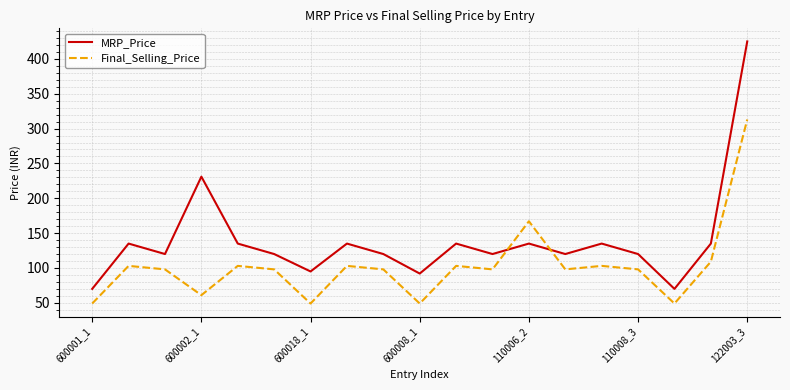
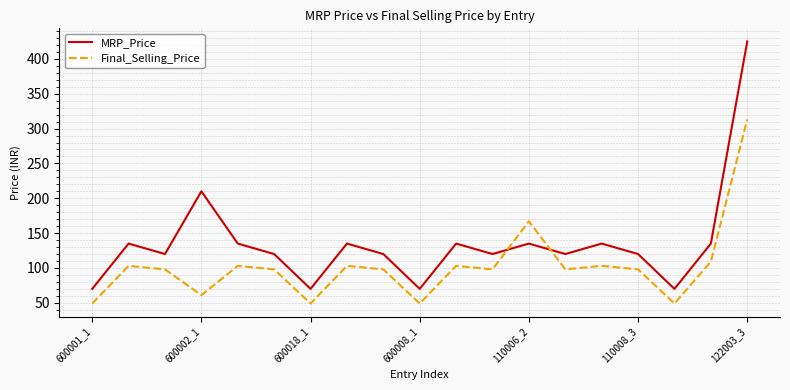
  {
    "MRP_Price": {
      "600001_1": 70,
-     "600002_1": 230,
-     "600018_1": 100,
-     "600008_1": 90,
+     "600002_1": 210,
+     "600018_1": 70,
+     "600008_1": 70,
      "110006_2": 140,
      "110008_3": 120,
      "122003_3": 430
    },
    "Final_Selling_Price": {
      "600001_1": 50,
      "600002_1": 60,
      "600018_1": 50,
      "600008_1": 50,
      "110006_2": 170,
      "110008_3": 100,
      "122003_3": 310
    }
  }
